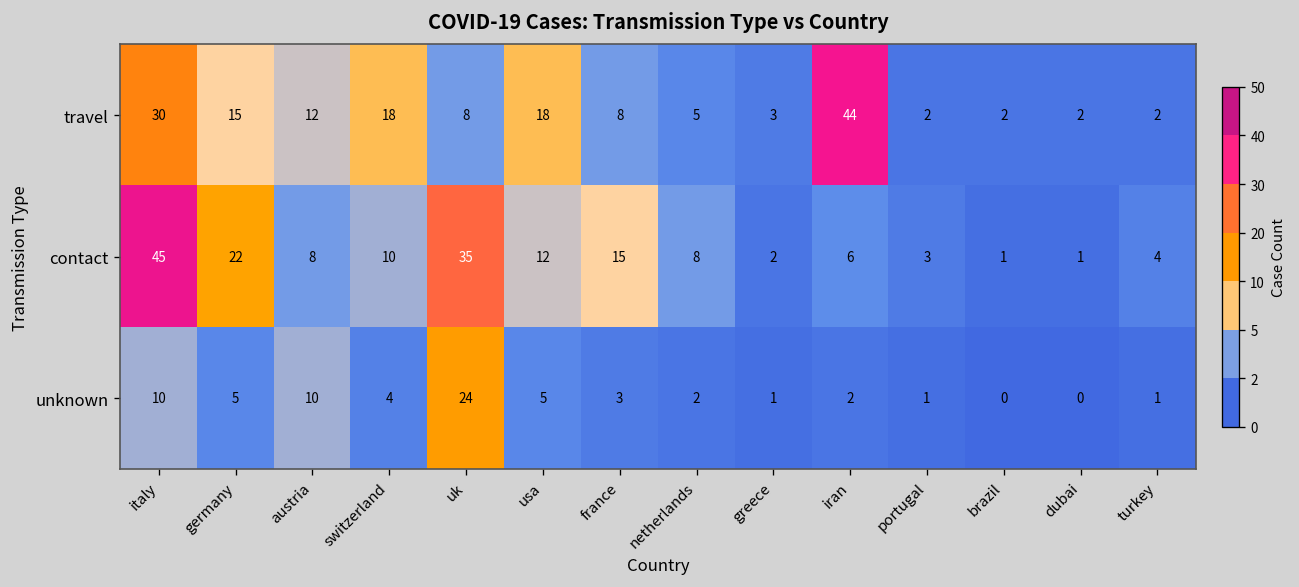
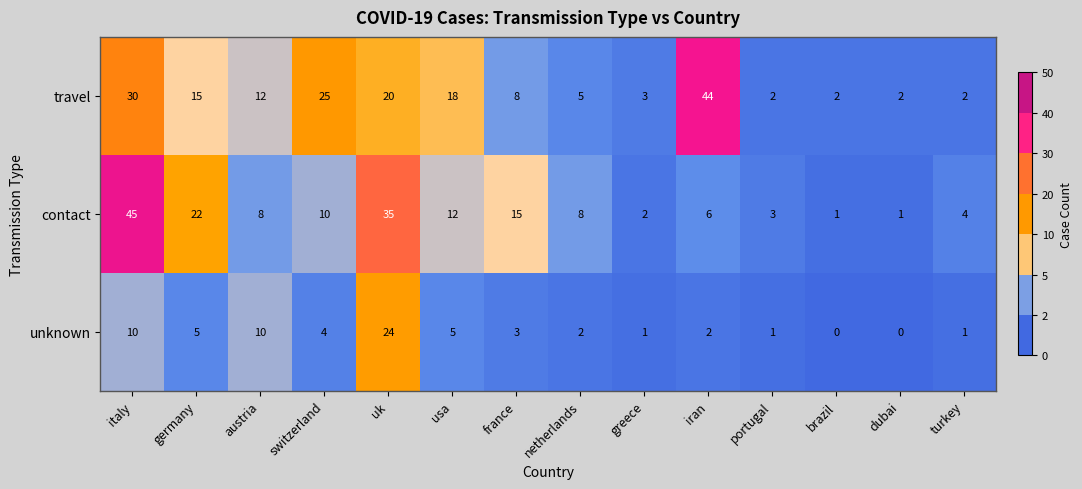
  {
    "travel": {
      "italy": 30,
      "germany": 15,
      "austria": 12,
-     "switzerland": 18,
-     "uk": 8,
+     "switzerland": 25,
+     "uk": 20,
      "usa": 18,
      "france": 8,
      "netherlands": 5,
      "greece": 3,
      "iran": 44,
      "portugal": 2,
      "brazil": 2,
      "dubai": 2,
      "turkey": 2
    },
    "contact": {
      "italy": 45,
      "germany": 22,
      "austria": 8,
      "switzerland": 10,
      "uk": 35,
      "usa": 12,
      "france": 15,
      "netherlands": 8,
      "greece": 2,
      "iran": 6,
      "portugal": 3,
      "brazil": 1,
      "dubai": 1,
      "turkey": 4
    },
    "unknown": {
      "italy": 10,
      "germany": 5,
      "austria": 10,
      "switzerland": 4,
      "uk": 24,
      "usa": 5,
      "france": 3,
      "netherlands": 2,
      "greece": 1,
      "iran": 2,
      "portugal": 1,
      "brazil": 0,
      "dubai": 0,
      "turkey": 1
    }
  }
